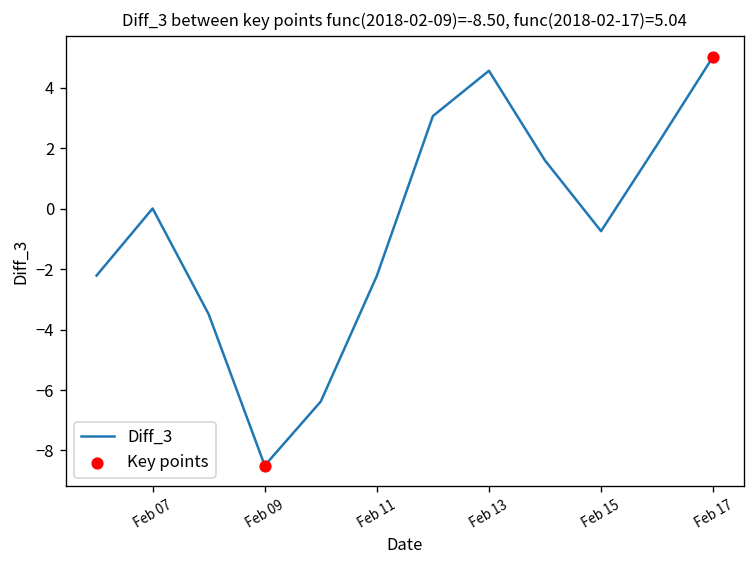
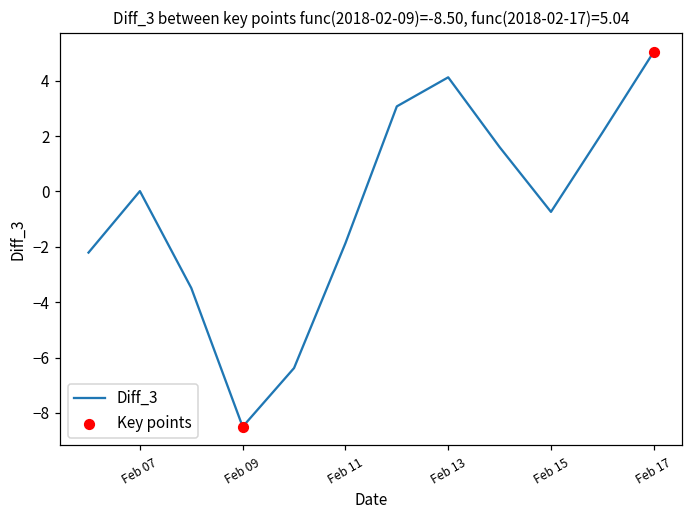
  {
    "Diff_3": {
      "Feb 07": 0.0,
-     "Feb 11": -2.2,
-     "Feb 13": 4.6,
+     "Feb 11": -1.9,
+     "Feb 13": 4.1,
      "Feb 15": -0.7
    }
  }
